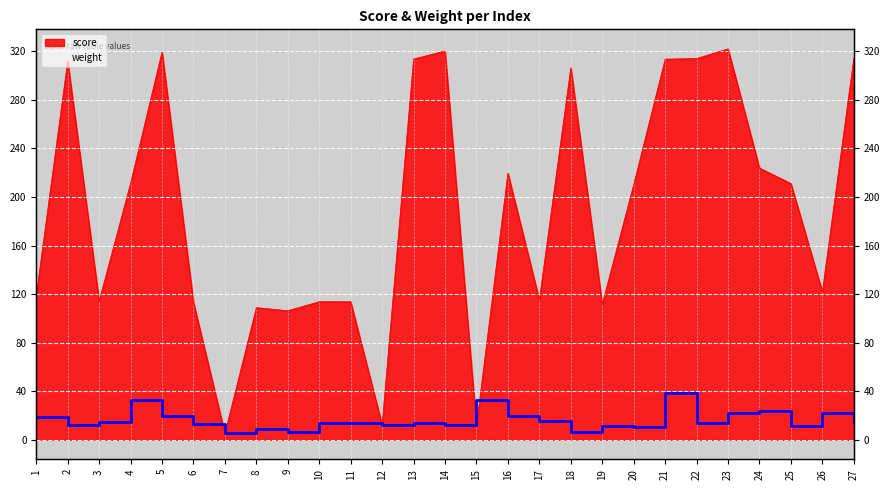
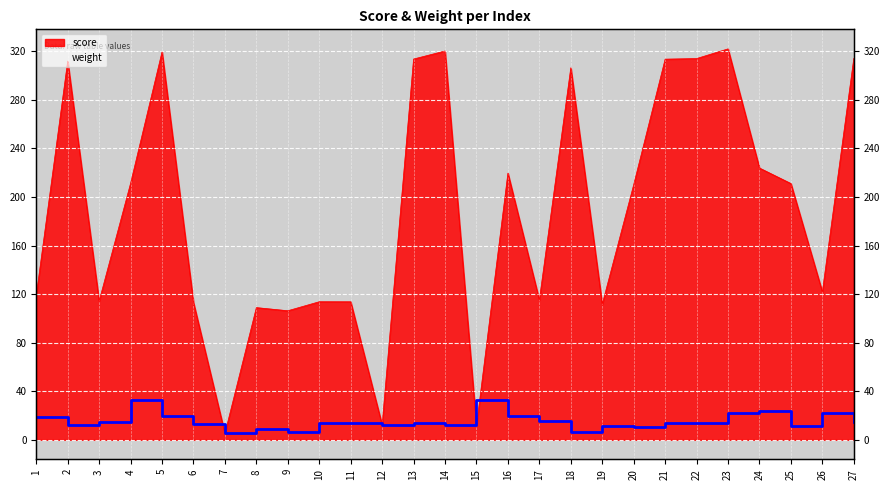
  {
    "score": {
      "1": 119,
      "3": 114,
      "4": 211,
      "5": 320,
      "6": 113,
      "8": 109,
      "9": 106,
      "10": 114,
      "11": 114,
      "13": 314,
      "14": 320,
      "15": 11,
      "16": 220,
      "17": 115,
      "18": 307,
      "19": 112,
      "20": 210,
      "21": 314,
      "22": 314,
      "23": 322,
      "24": 224,
      "25": 211,
      "26": 122,
      "27": 314
    },
    "weight": {
      "1": 19,
      "2": 12,
      "3": 14,
      "4": 33,
      "5": 20,
      "6": 13,
      "8": 9,
      "9": 6,
      "10": 14,
      "11": 14,
      "13": 14,
      "14": 12,
      "15": 32,
      "16": 20,
      "17": 15,
      "18": 7,
      "19": 12,
      "20": 10,
-     "21": 38,
+     "21": 14,
      "22": 14,
      "23": 22,
      "24": 24,
      "25": 11,
      "26": 22,
      "27": 14
    }
  }
